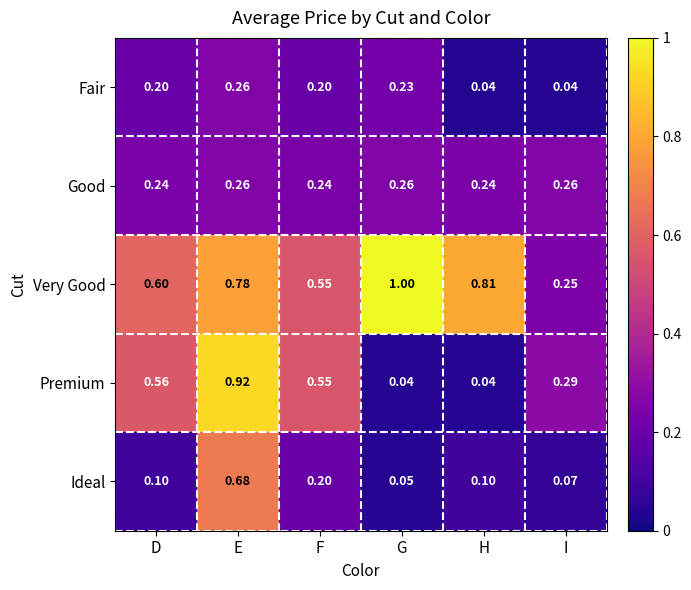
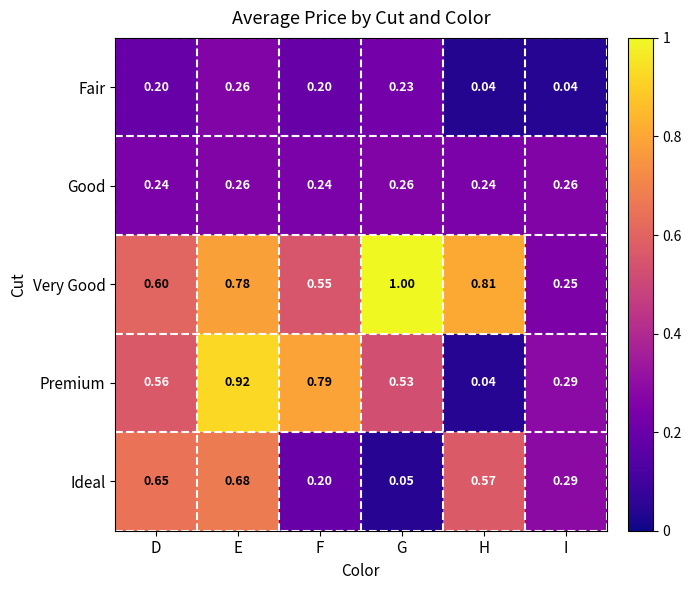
  {
    "Fair": {
      "D": 0.20,
      "E": 0.26,
      "F": 0.20,
      "G": 0.23,
      "H": 0.04,
      "I": 0.04
    },
    "Good": {
      "D": 0.24,
      "E": 0.26,
      "F": 0.24,
      "G": 0.26,
      "H": 0.24,
      "I": 0.26
    },
    "Very Good": {
      "D": 0.60,
      "E": 0.78,
      "F": 0.55,
      "G": 1.00,
      "H": 0.81,
      "I": 0.25
    },
    "Premium": {
      "D": 0.56,
      "E": 0.92,
-     "F": 0.55,
-     "G": 0.04,
+     "F": 0.79,
+     "G": 0.53,
      "H": 0.04,
      "I": 0.29
    },
    "Ideal": {
-     "D": 0.10,
+     "D": 0.65,
      "E": 0.68,
      "F": 0.20,
      "G": 0.05,
-     "H": 0.10,
-     "I": 0.07
+     "H": 0.57,
+     "I": 0.29
    }
  }
